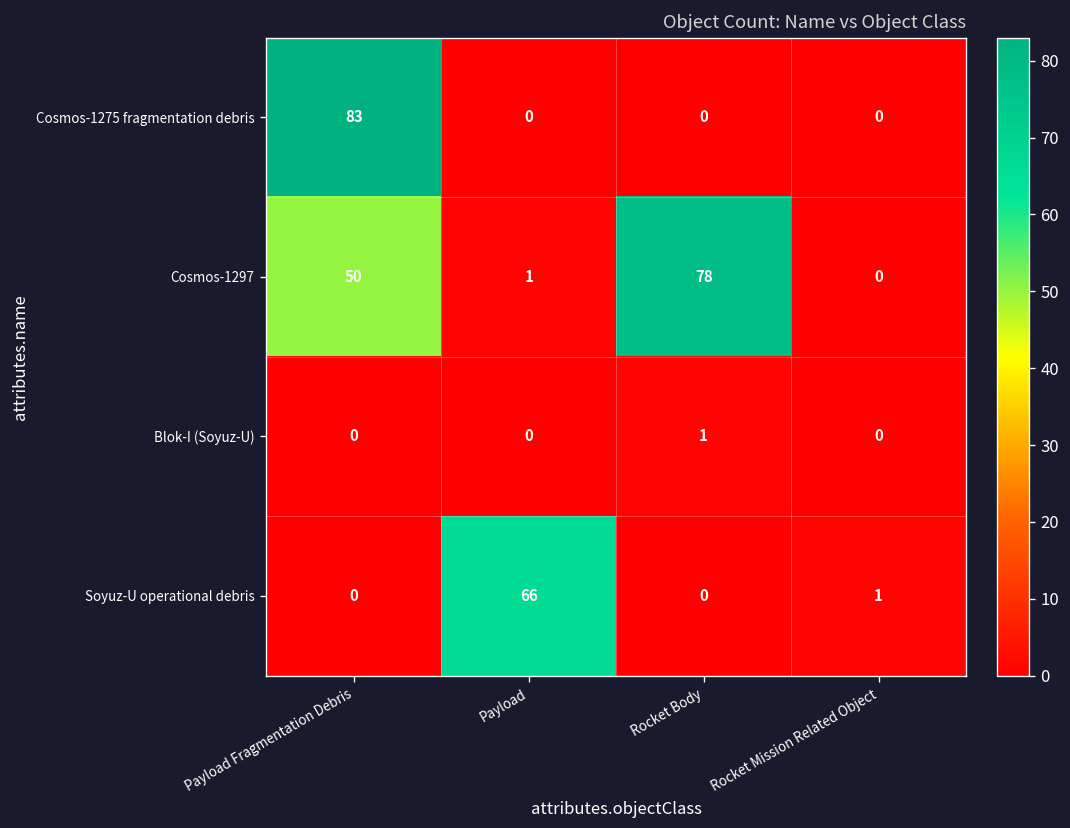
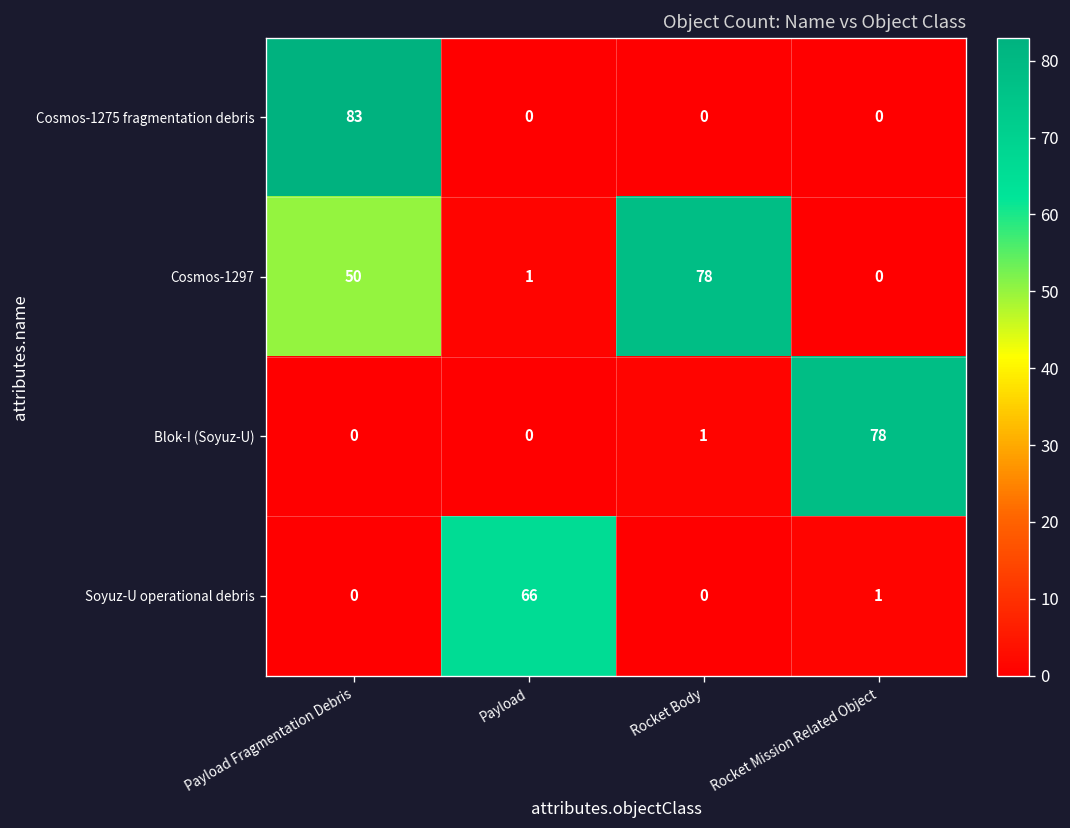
  {
    "Cosmos-1275 fragmentation debris": {
      "Payload Fragmentation Debris": 83,
      "Payload": 0,
      "Rocket Body": 0,
      "Rocket Mission Related Object": 0
    },
    "Cosmos-1297": {
      "Payload Fragmentation Debris": 50,
      "Payload": 1,
      "Rocket Body": 78,
      "Rocket Mission Related Object": 0
    },
    "Blok-I (Soyuz-U)": {
      "Payload Fragmentation Debris": 0,
      "Payload": 0,
      "Rocket Body": 1,
-     "Rocket Mission Related Object": 0
+     "Rocket Mission Related Object": 78
    },
    "Soyuz-U operational debris": {
      "Payload Fragmentation Debris": 0,
      "Payload": 66,
      "Rocket Body": 0,
      "Rocket Mission Related Object": 1
    }
  }
